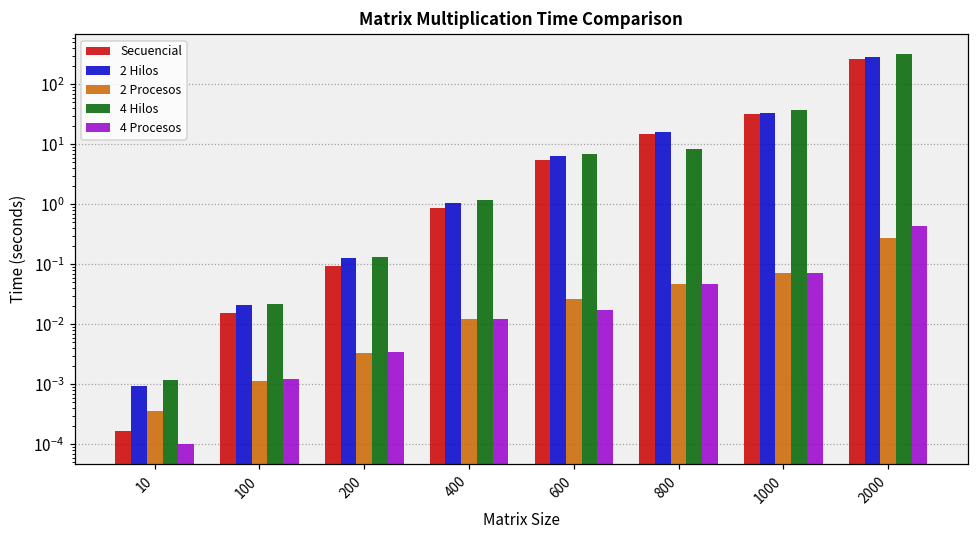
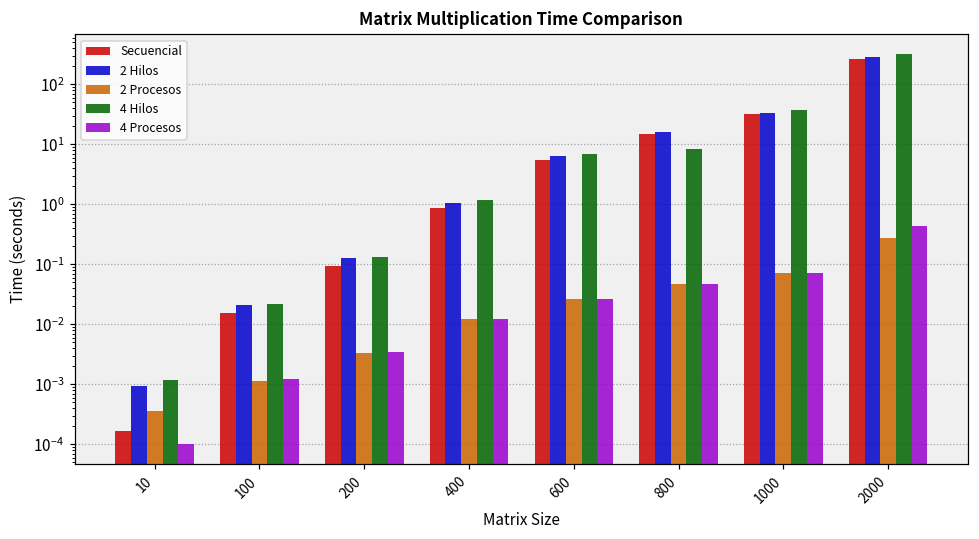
  {
    "Secuencial": {
      "10": 0.00017,
      "100": 0.015,
      "200": 0.09,
      "400": 0.9,
      "600": 5,
      "800": 15,
      "1000": 30,
      "2000": 300
    },
    "2 Hilos": {
      "10": 0.001,
      "100": 0.021,
      "200": 0.13,
      "400": 1.0,
      "600": 6,
      "800": 16,
      "1000": 30,
      "2000": 300
    },
    "2 Procesos": {
      "10": 0.0004,
      "100": 0.0011,
      "200": 0.003,
      "400": 0.012,
      "600": 0.03,
      "800": 0.05,
      "1000": 0.07,
      "2000": 0.3
    },
    "4 Hilos": {
      "10": 0.0012,
      "100": 0.022,
      "200": 0.13,
      "400": 1.2,
      "600": 7,
      "800": 8,
      "1000": 40,
      "2000": 300
    },
    "4 Procesos": {
      "10": 0.00010,
      "100": 0.0012,
      "200": 0.004,
      "400": 0.012,
-     "600": 0.017,
+     "600": 0.03,
      "800": 0.05,
      "1000": 0.07,
      "2000": 0.4
    }
  }
